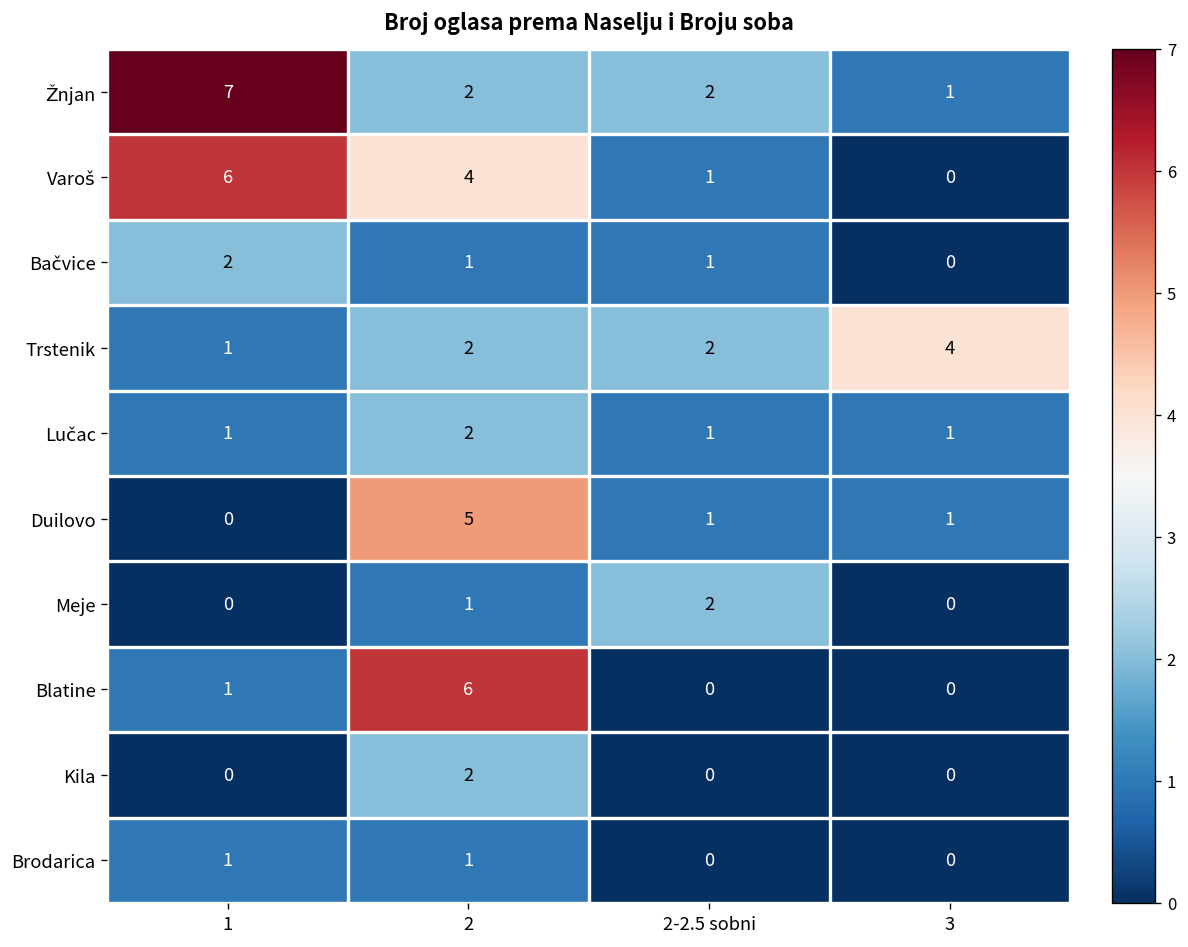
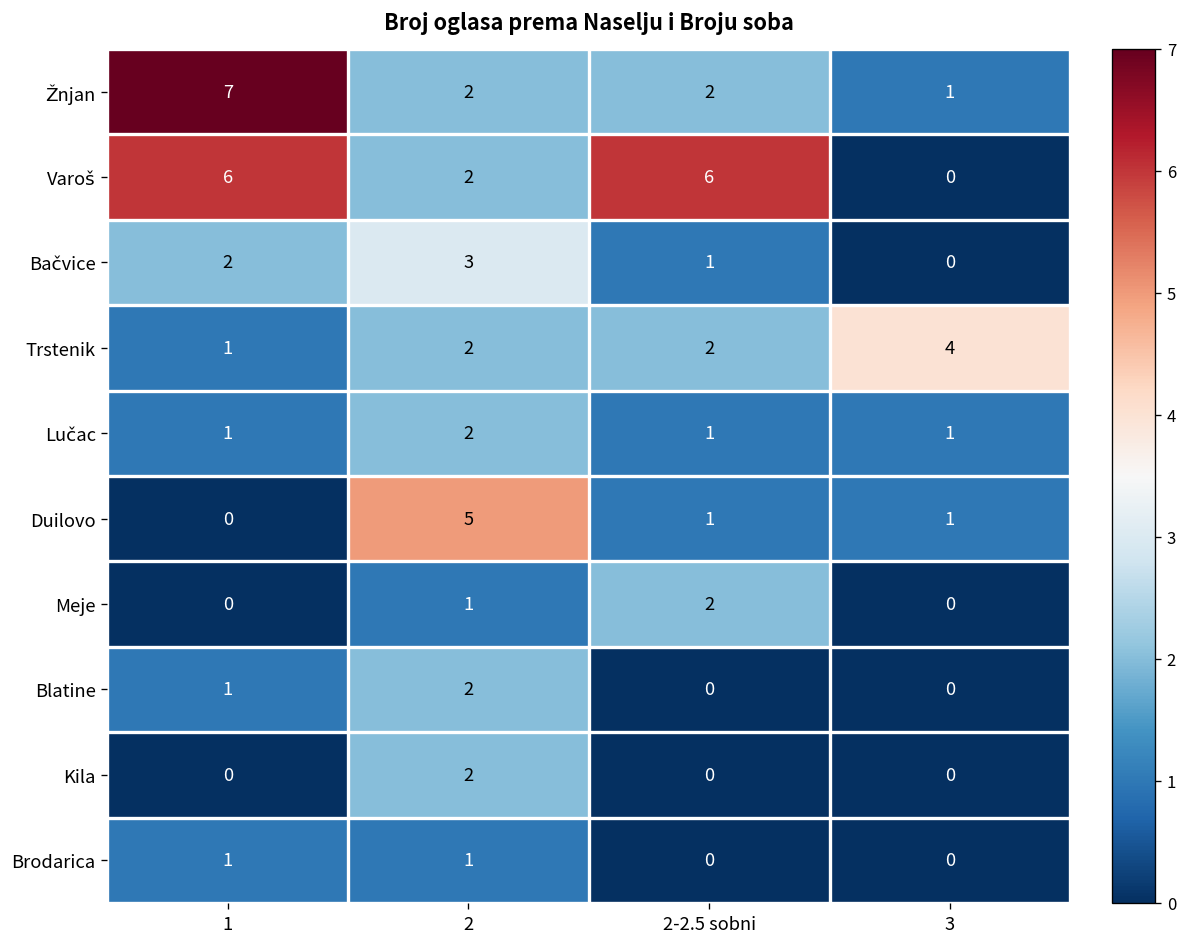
  {
    "Žnjan": {
      "1": 7,
      "2": 2,
      "2-2.5 sobni": 2,
      "3": 1
    },
    "Varoš": {
      "1": 6,
-     "2": 4,
-     "2-2.5 sobni": 1,
+     "2": 2,
+     "2-2.5 sobni": 6,
      "3": 0
    },
    "Bačvice": {
      "1": 2,
-     "2": 1,
+     "2": 3,
      "2-2.5 sobni": 1,
      "3": 0
    },
    "Trstenik": {
      "1": 1,
      "2": 2,
      "2-2.5 sobni": 2,
      "3": 4
    },
    "Lučac": {
      "1": 1,
      "2": 2,
      "2-2.5 sobni": 1,
      "3": 1
    },
    "Duilovo": {
      "1": 0,
      "2": 5,
      "2-2.5 sobni": 1,
      "3": 1
    },
    "Meje": {
      "1": 0,
      "2": 1,
      "2-2.5 sobni": 2,
      "3": 0
    },
    "Blatine": {
      "1": 1,
-     "2": 6,
+     "2": 2,
      "2-2.5 sobni": 0,
      "3": 0
    },
    "Kila": {
      "1": 0,
      "2": 2,
      "2-2.5 sobni": 0,
      "3": 0
    },
    "Brodarica": {
      "1": 1,
      "2": 1,
      "2-2.5 sobni": 0,
      "3": 0
    }
  }
